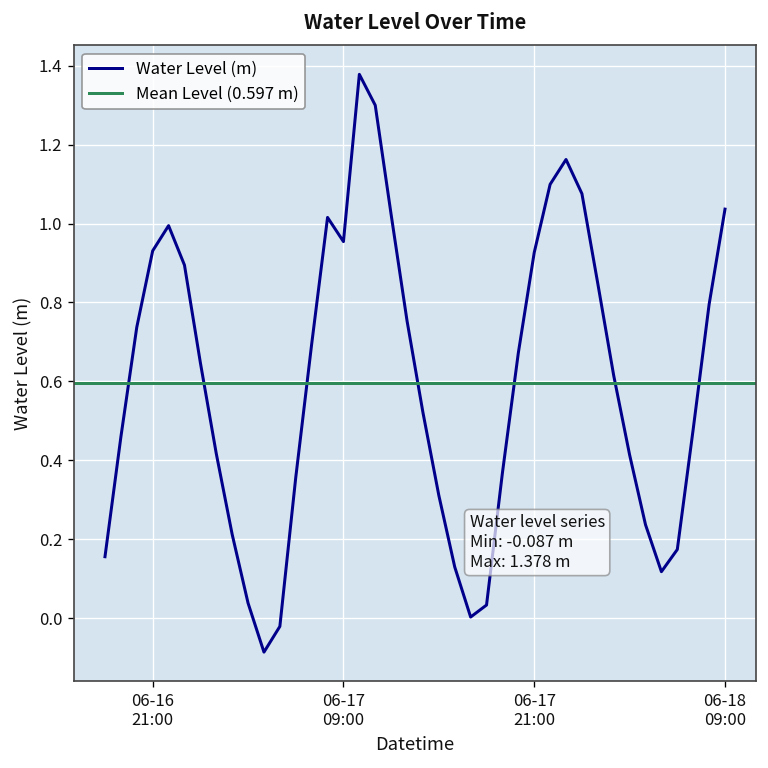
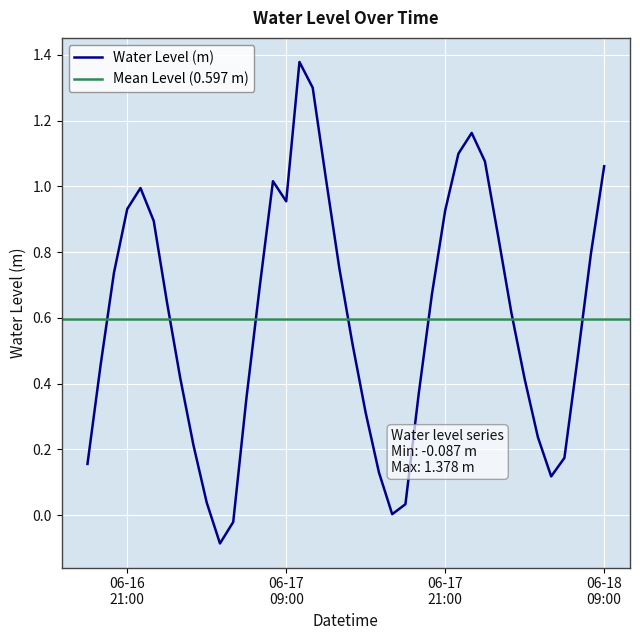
  {
    "06-16 21:00": 0.93,
    "06-17 09:00": 0.95,
    "06-17 21:00": 0.93,
-   "06-18 09:00": 1.04
+   "06-18 09:00": 1.06
  }
